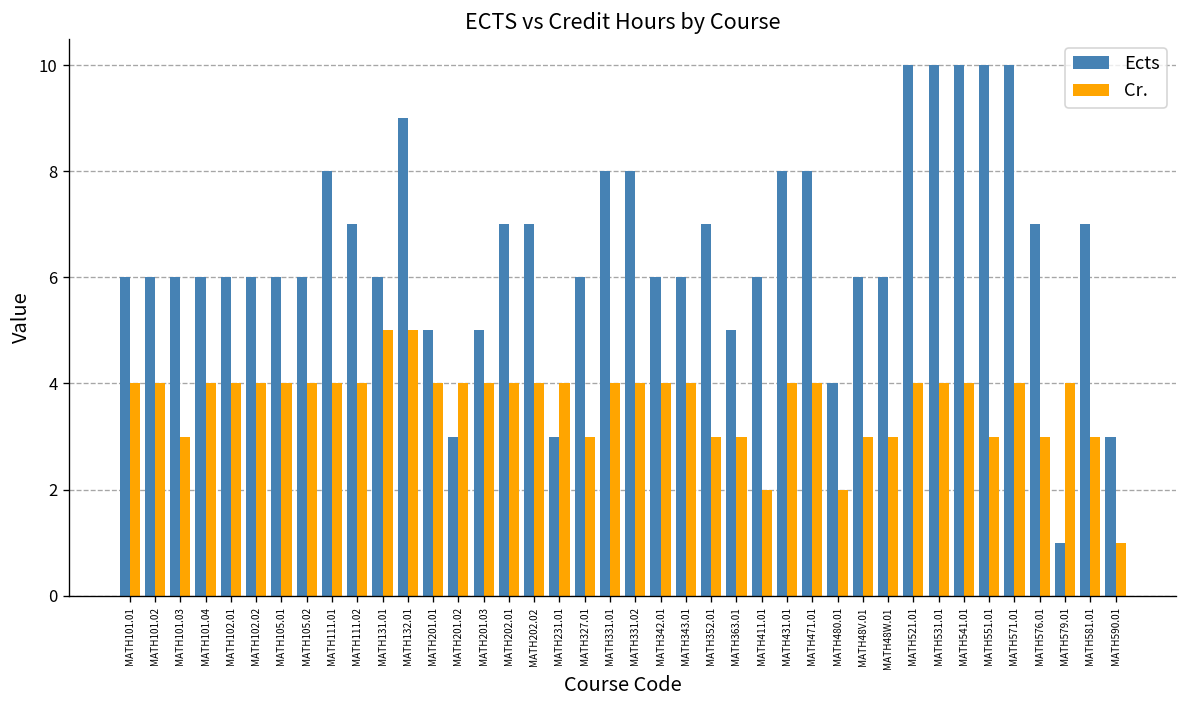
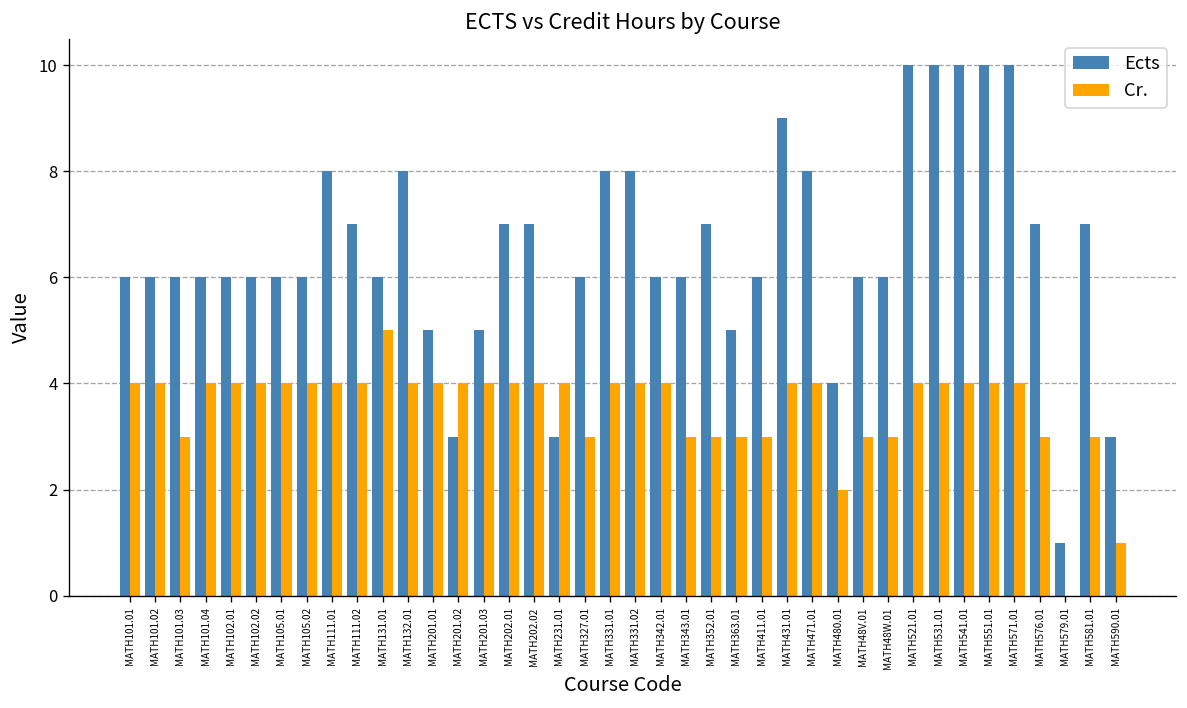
  {
    "Ects": {
      "MATH101.01": 6,
      "MATH101.02": 6,
      "MATH101.03": 6,
      "MATH101.04": 6,
      "MATH102.01": 6,
      "MATH102.02": 6,
      "MATH105.01": 6,
      "MATH105.02": 6,
      "MATH111.01": 8,
      "MATH111.02": 7,
      "MATH131.01": 6,
-     "MATH132.01": 9,
+     "MATH132.01": 8,
      "MATH201.01": 5,
      "MATH201.02": 3,
      "MATH201.03": 5,
      "MATH202.01": 7,
      "MATH202.02": 7,
      "MATH231.01": 3,
      "MATH327.01": 6,
      "MATH331.01": 8,
      "MATH331.02": 8,
      "MATH342.01": 6,
      "MATH343.01": 6,
      "MATH352.01": 7,
      "MATH363.01": 5,
      "MATH411.01": 6,
-     "MATH431.01": 8,
+     "MATH431.01": 9,
      "MATH471.01": 8,
      "MATH480.01": 4,
      "MATH48V.01": 6,
      "MATH48W.01": 6,
      "MATH521.01": 10,
      "MATH531.01": 10,
      "MATH541.01": 10,
      "MATH551.01": 10,
      "MATH571.01": 10,
      "MATH576.01": 7,
      "MATH579.01": 1,
      "MATH581.01": 7,
      "MATH590.01": 3
    },
    "Cr.": {
      "MATH101.01": 4,
      "MATH101.02": 4,
      "MATH101.03": 3,
      "MATH101.04": 4,
      "MATH102.01": 4,
      "MATH102.02": 4,
      "MATH105.01": 4,
      "MATH105.02": 4,
      "MATH111.01": 4,
      "MATH111.02": 4,
      "MATH131.01": 5,
-     "MATH132.01": 5,
+     "MATH132.01": 4,
      "MATH201.01": 4,
      "MATH201.02": 4,
      "MATH201.03": 4,
      "MATH202.01": 4,
      "MATH202.02": 4,
      "MATH231.01": 4,
      "MATH327.01": 3,
      "MATH331.01": 4,
      "MATH331.02": 4,
      "MATH342.01": 4,
-     "MATH343.01": 4,
+     "MATH343.01": 3,
      "MATH352.01": 3,
      "MATH363.01": 3,
-     "MATH411.01": 2,
+     "MATH411.01": 3,
      "MATH431.01": 4,
      "MATH471.01": 4,
      "MATH480.01": 2,
      "MATH48V.01": 3,
      "MATH48W.01": 3,
      "MATH521.01": 4,
      "MATH531.01": 4,
      "MATH541.01": 4,
-     "MATH551.01": 3,
+     "MATH551.01": 4,
      "MATH571.01": 4,
      "MATH576.01": 3,
-     "MATH579.01": 4,
+     "MATH579.01": 0,
      "MATH581.01": 3,
      "MATH590.01": 1
    }
  }
